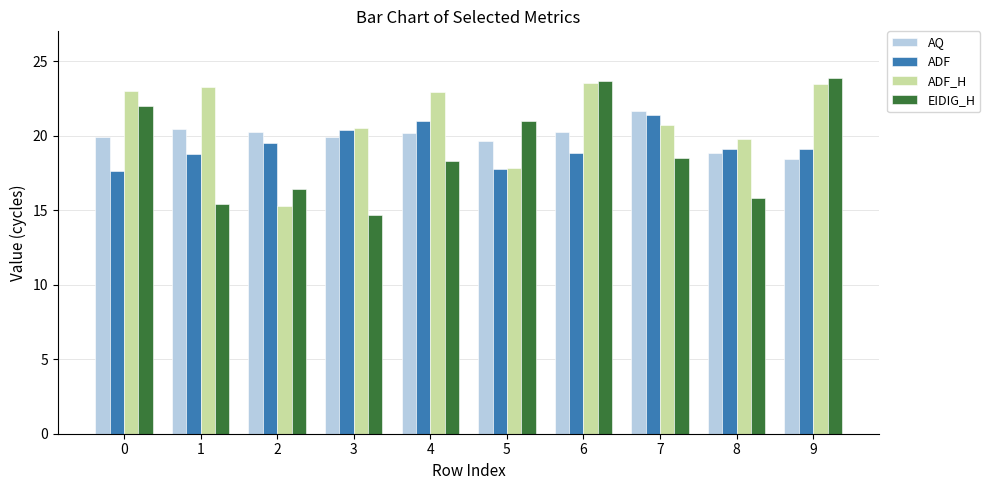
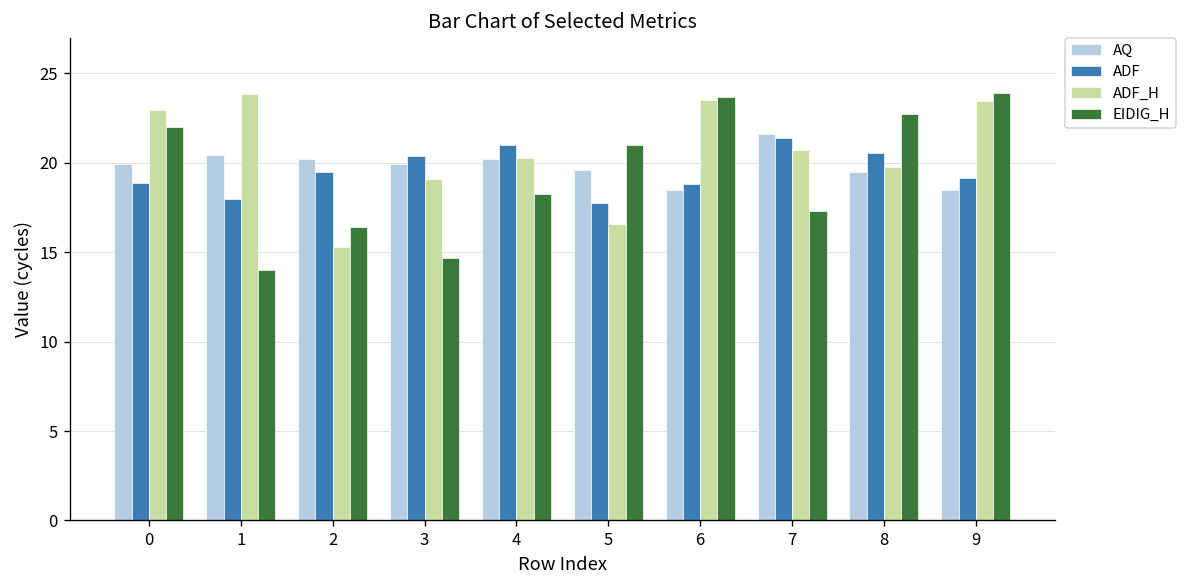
  {
    "AQ": {
      "0": 19.9,
      "1": 20.5,
      "2": 20.2,
      "3": 19.9,
      "4": 20.2,
      "5": 19.6,
-     "6": 20.2,
+     "6": 18.5,
      "7": 21.6,
-     "8": 18.9,
+     "8": 19.5,
      "9": 18.5
    },
    "ADF": {
-     "0": 17.6,
-     "1": 18.8,
+     "0": 18.9,
+     "1": 18.0,
      "2": 19.5,
      "3": 20.4,
      "4": 21.0,
      "5": 17.7,
      "6": 18.8,
      "7": 21.4,
-     "8": 19.1,
+     "8": 20.5,
      "9": 19.1
    },
    "ADF_H": {
      "0": 23.0,
-     "1": 23.3,
+     "1": 23.8,
      "2": 15.3,
-     "3": 20.5,
-     "4": 22.9,
-     "5": 17.8,
+     "3": 19.1,
+     "4": 20.3,
+     "5": 16.6,
      "6": 23.5,
      "7": 20.7,
      "8": 19.8,
      "9": 23.5
    },
    "EIDIG_H": {
      "0": 22.0,
-     "1": 15.4,
+     "1": 14.0,
      "2": 16.4,
      "3": 14.7,
      "4": 18.3,
      "5": 21.0,
      "6": 23.7,
-     "7": 18.5,
-     "8": 15.8,
+     "7": 17.3,
+     "8": 22.7,
      "9": 23.9
    }
  }
